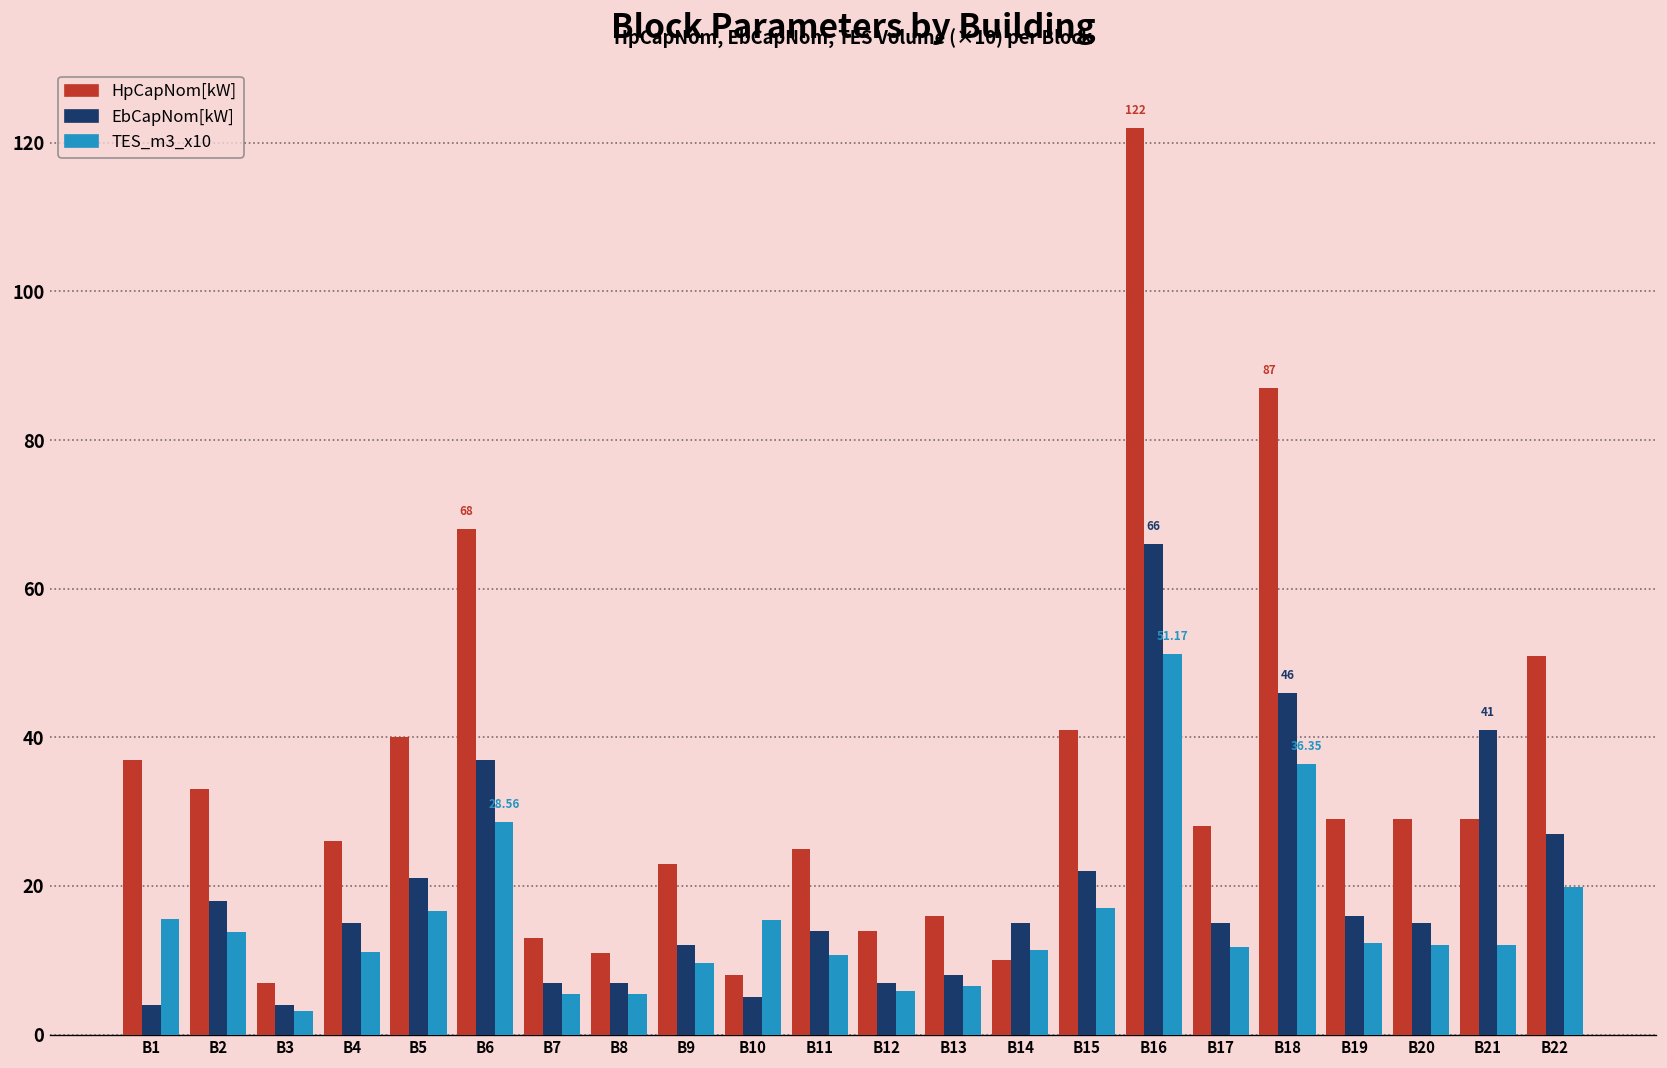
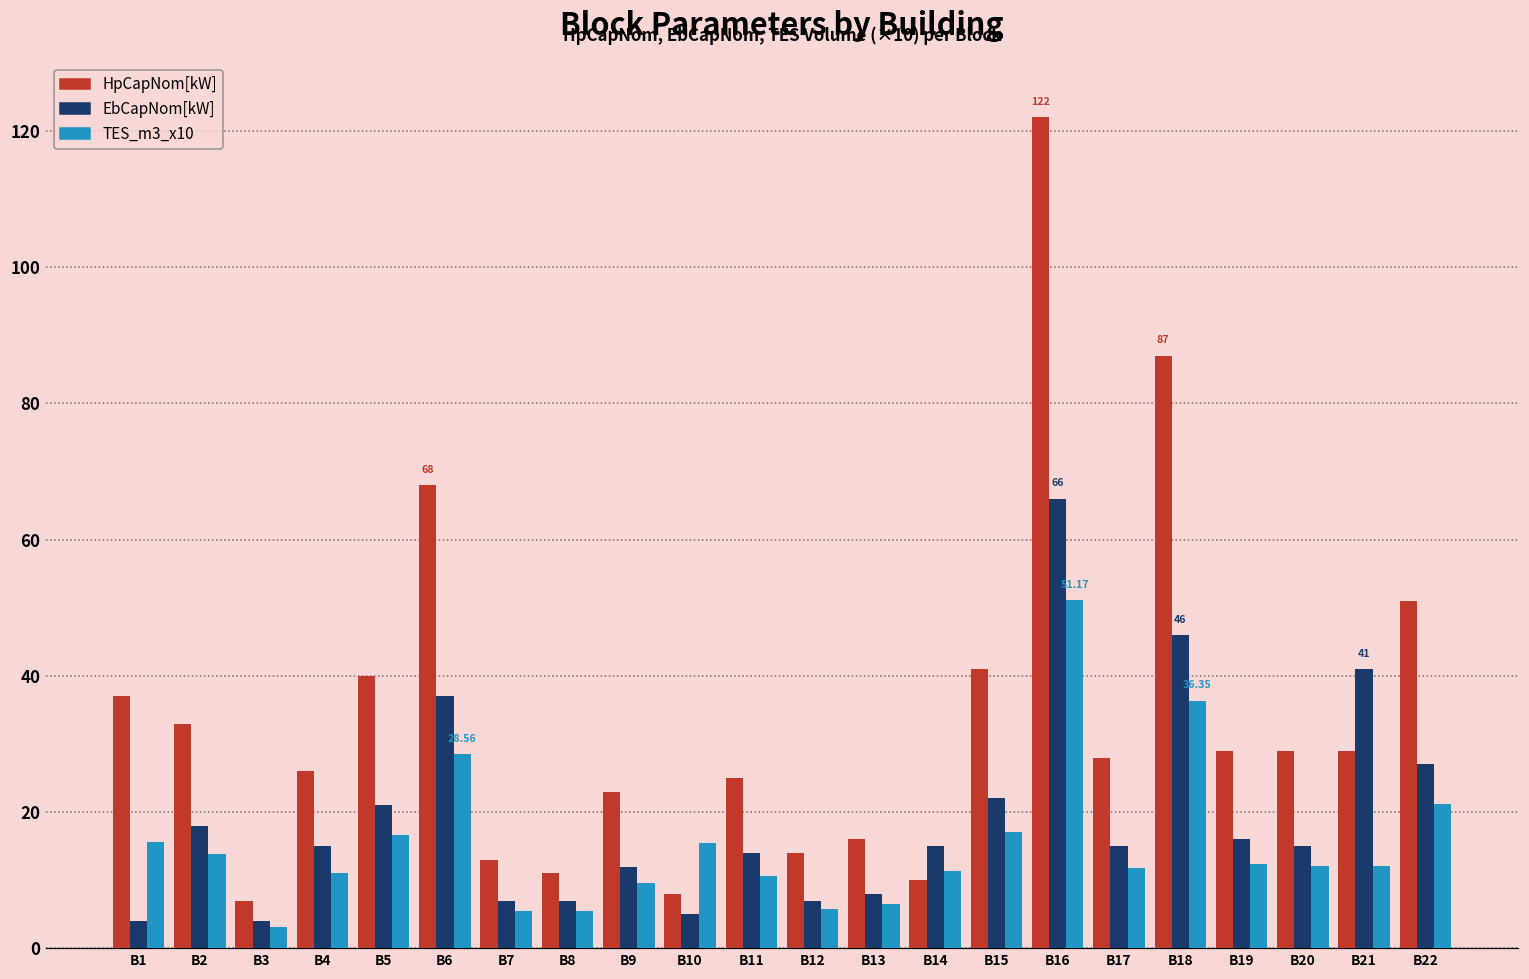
  {
    "HpCapNom[kW]": {
      "B6": 68,
      "B16": 122,
      "B18": 87
    },
    "EbCapNom[kW]": {
      "B16": 66,
      "B18": 46,
      "B21": 41
    },
    "TES_m3_x10": {
      "B1": 16,
      "B2": 14,
      "B3": 3,
      "B4": 11,
      "B5": 17,
      "B7": 5,
      "B8": 5,
      "B9": 10,
      "B10": 15,
      "B11": 11,
      "B12": 6,
      "B13": 7,
      "B14": 11,
      "B15": 17,
      "B17": 12,
      "B19": 12,
      "B20": 12,
      "B21": 12,
-     "B22": 20
+     "B22": 21
    }
  }
